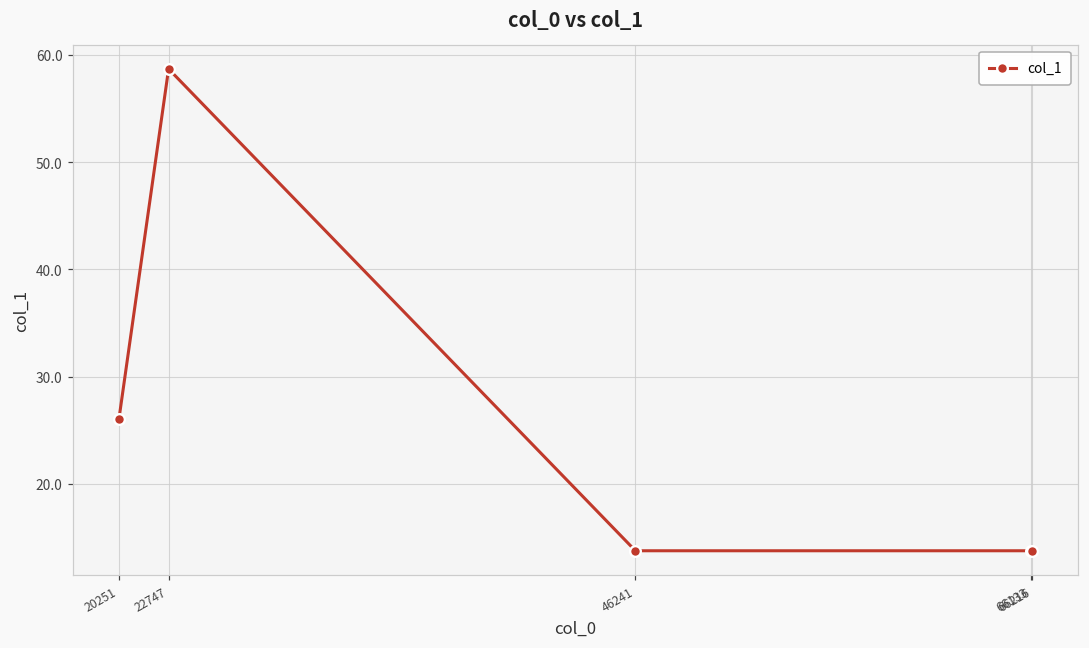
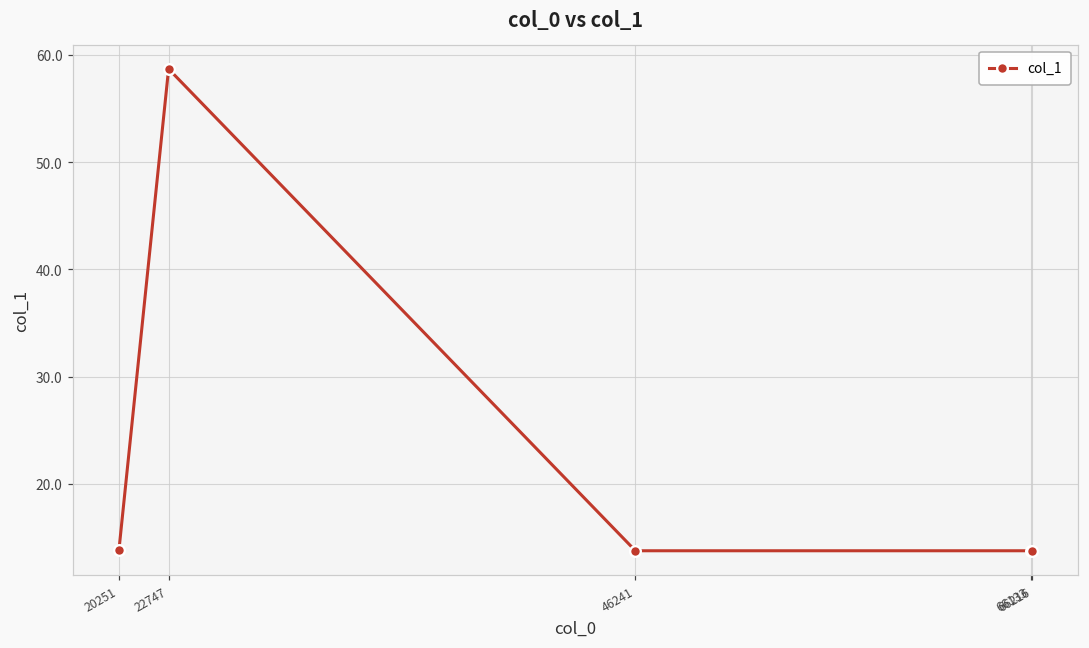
  {
-   "20251": 26,
+   "20251": 14,
    "22747": 59,
    "46241": 14,
    "66133": 14,
    "66216": 14
  }
